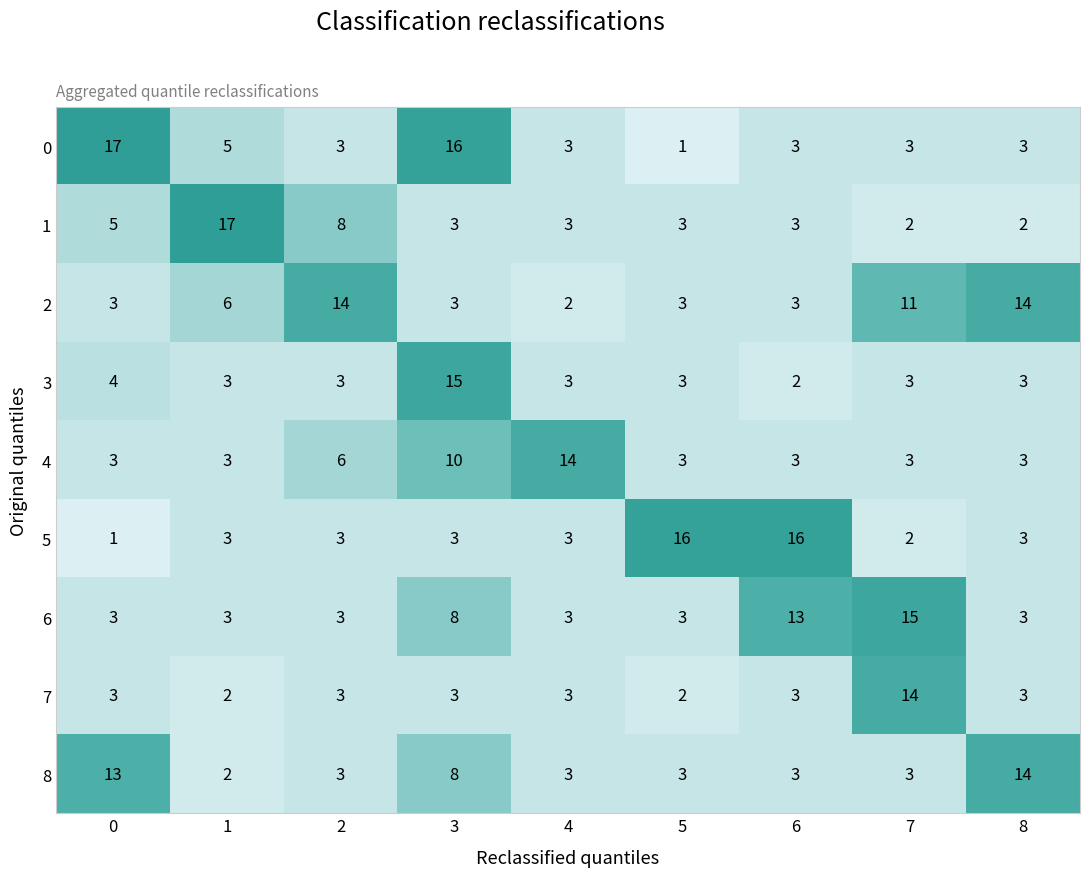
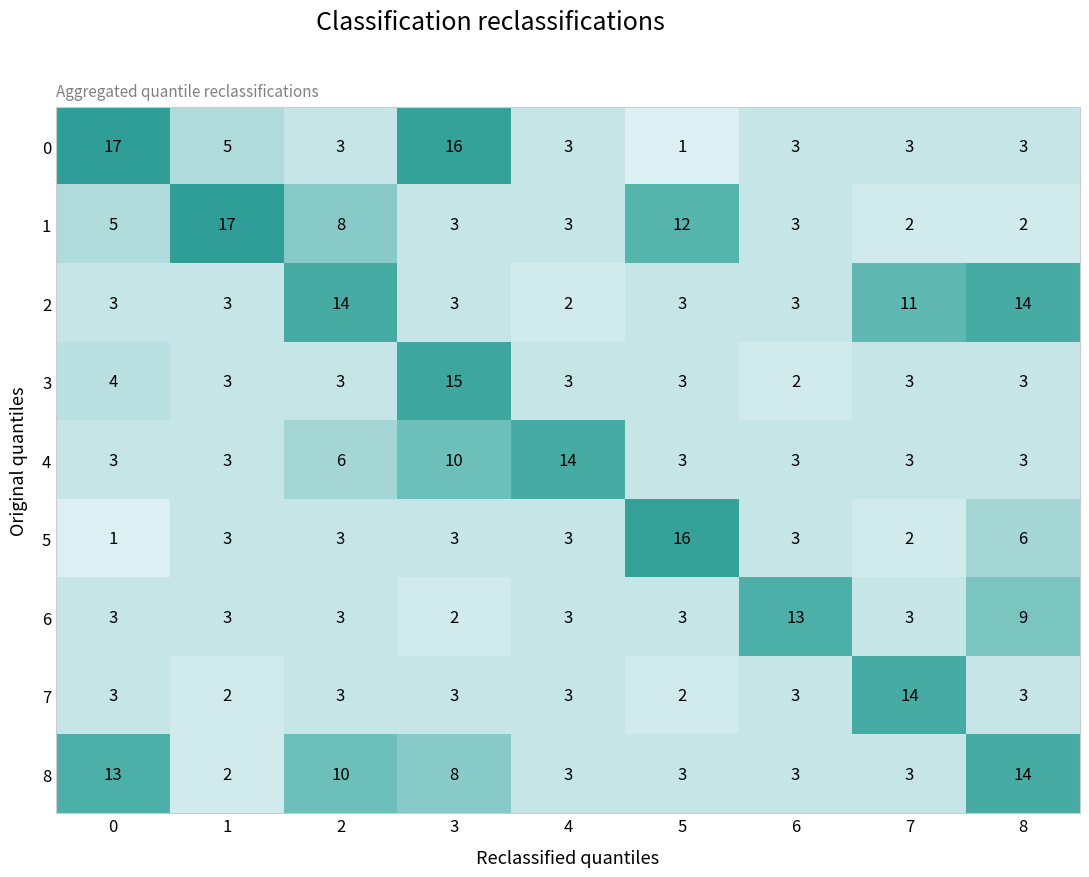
  {
    "0": {
      "0": 17,
      "1": 5,
      "2": 3,
      "3": 16,
      "4": 3,
      "5": 1,
      "6": 3,
      "7": 3,
      "8": 3
    },
    "1": {
      "0": 5,
      "1": 17,
      "2": 8,
      "3": 3,
      "4": 3,
-     "5": 3,
+     "5": 12,
      "6": 3,
      "7": 2,
      "8": 2
    },
    "2": {
      "0": 3,
-     "1": 6,
+     "1": 3,
      "2": 14,
      "3": 3,
      "4": 2,
      "5": 3,
      "6": 3,
      "7": 11,
      "8": 14
    },
    "3": {
      "0": 4,
      "1": 3,
      "2": 3,
      "3": 15,
      "4": 3,
      "5": 3,
      "6": 2,
      "7": 3,
      "8": 3
    },
    "4": {
      "0": 3,
      "1": 3,
      "2": 6,
      "3": 10,
      "4": 14,
      "5": 3,
      "6": 3,
      "7": 3,
      "8": 3
    },
    "5": {
      "0": 1,
      "1": 3,
      "2": 3,
      "3": 3,
      "4": 3,
      "5": 16,
-     "6": 16,
+     "6": 3,
      "7": 2,
-     "8": 3
+     "8": 6
    },
    "6": {
      "0": 3,
      "1": 3,
      "2": 3,
-     "3": 8,
+     "3": 2,
      "4": 3,
      "5": 3,
      "6": 13,
-     "7": 15,
-     "8": 3
+     "7": 3,
+     "8": 9
    },
    "7": {
      "0": 3,
      "1": 2,
      "2": 3,
      "3": 3,
      "4": 3,
      "5": 2,
      "6": 3,
      "7": 14,
      "8": 3
    },
    "8": {
      "0": 13,
      "1": 2,
-     "2": 3,
+     "2": 10,
      "3": 8,
      "4": 3,
      "5": 3,
      "6": 3,
      "7": 3,
      "8": 14
    }
  }
